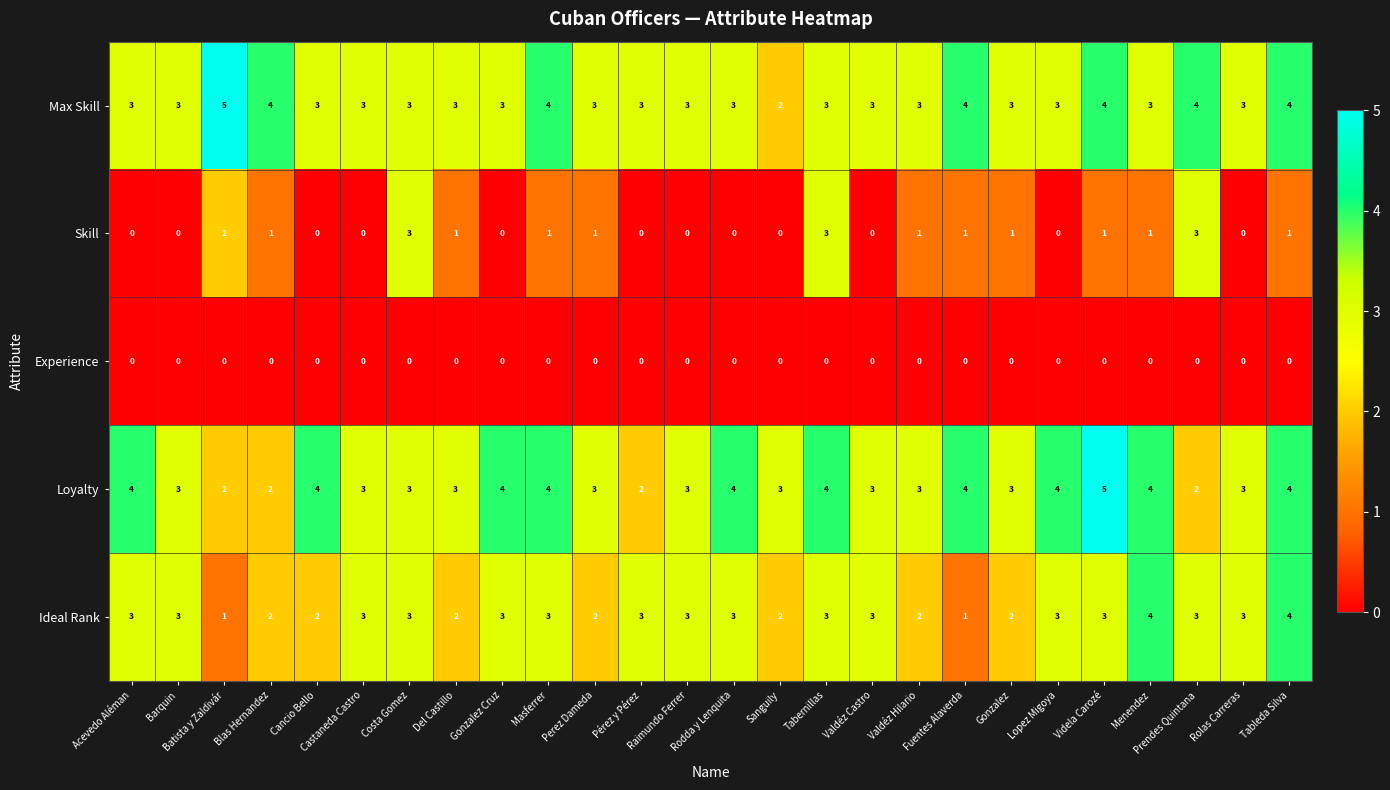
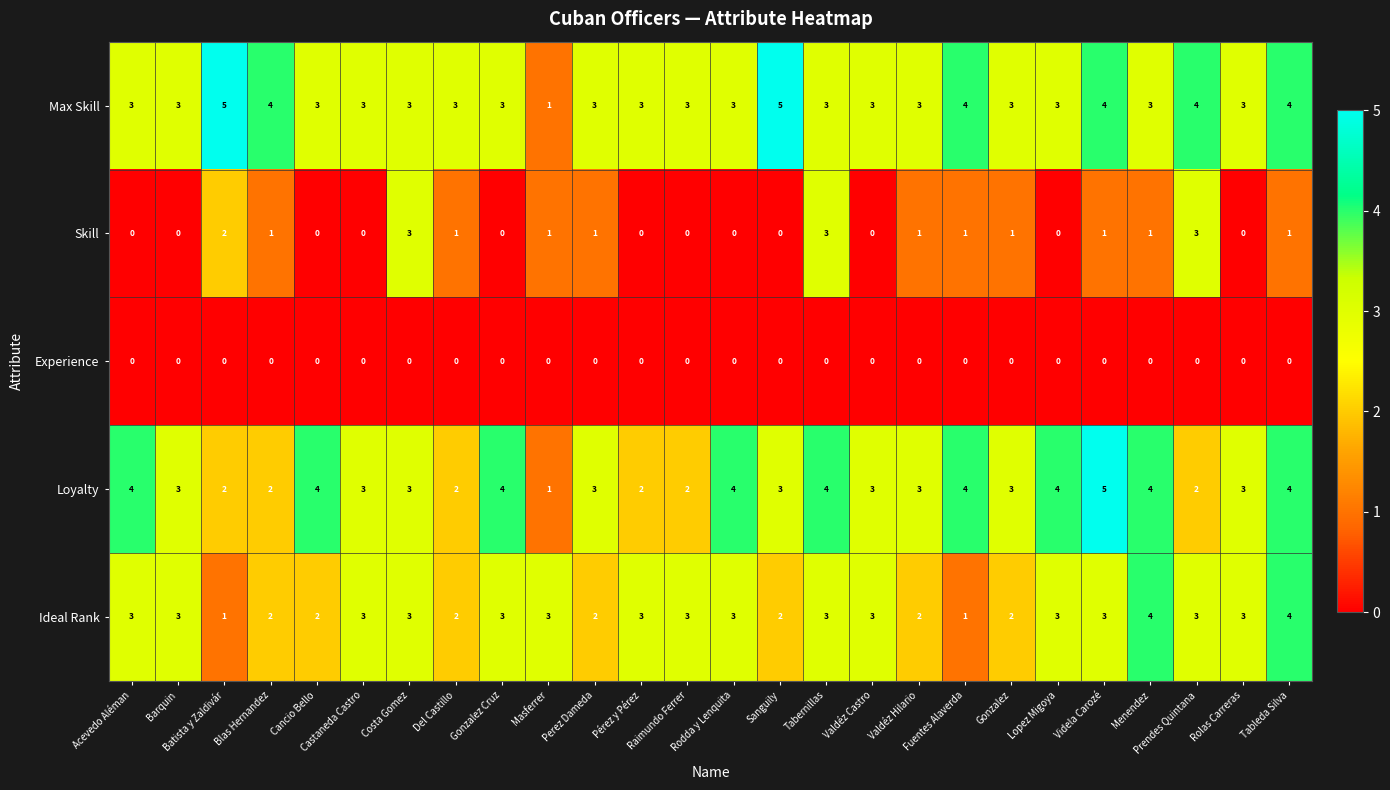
  {
    "Max Skill": {
      "Acevedo Aléman": 3,
      "Barquin": 3,
      "Batista y Zaldivár": 5,
      "Blas Hernandez": 4,
      "Cancio Bello": 3,
      "Castaneda Castro": 3,
      "Costa Gomez": 3,
      "Del Castillo": 3,
      "Gonzalez Cruz": 3,
-     "Masferrer": 4,
+     "Masferrer": 1,
      "Perez Dameda": 3,
      "Pérez y Pérez": 3,
      "Raimundo Ferrer": 3,
      "Rodda y Lenquita": 3,
-     "Sanguily": 2,
+     "Sanguily": 5,
      "Tabernillas": 3,
      "Valdéz Castro": 3,
      "Valdéz Hilario": 3,
      "Fuentes Alaverda": 4,
      "Gonzalez": 3,
      "Lopez Migoya": 3,
      "Videla Carozé": 4,
      "Menendez": 3,
      "Prendes Quintana": 4,
      "Rolas Carreras": 3,
      "Tableda Silva": 4
    },
    "Skill": {
      "Acevedo Aléman": 0,
      "Barquin": 0,
      "Batista y Zaldivár": 2,
      "Blas Hernandez": 1,
      "Cancio Bello": 0,
      "Castaneda Castro": 0,
      "Costa Gomez": 3,
      "Del Castillo": 1,
      "Gonzalez Cruz": 0,
      "Masferrer": 1,
      "Perez Dameda": 1,
      "Pérez y Pérez": 0,
      "Raimundo Ferrer": 0,
      "Rodda y Lenquita": 0,
      "Sanguily": 0,
      "Tabernillas": 3,
      "Valdéz Castro": 0,
      "Valdéz Hilario": 1,
      "Fuentes Alaverda": 1,
      "Gonzalez": 1,
      "Lopez Migoya": 0,
      "Videla Carozé": 1,
      "Menendez": 1,
      "Prendes Quintana": 3,
      "Rolas Carreras": 0,
      "Tableda Silva": 1
    },
    "Experience": {
      "Acevedo Aléman": 0,
      "Barquin": 0,
      "Batista y Zaldivár": 0,
      "Blas Hernandez": 0,
      "Cancio Bello": 0,
      "Castaneda Castro": 0,
      "Costa Gomez": 0,
      "Del Castillo": 0,
      "Gonzalez Cruz": 0,
      "Masferrer": 0,
      "Perez Dameda": 0,
      "Pérez y Pérez": 0,
      "Raimundo Ferrer": 0,
      "Rodda y Lenquita": 0,
      "Sanguily": 0,
      "Tabernillas": 0,
      "Valdéz Castro": 0,
      "Valdéz Hilario": 0,
      "Fuentes Alaverda": 0,
      "Gonzalez": 0,
      "Lopez Migoya": 0,
      "Videla Carozé": 0,
      "Menendez": 0,
      "Prendes Quintana": 0,
      "Rolas Carreras": 0,
      "Tableda Silva": 0
    },
    "Loyalty": {
      "Acevedo Aléman": 4,
      "Barquin": 3,
      "Batista y Zaldivár": 2,
      "Blas Hernandez": 2,
      "Cancio Bello": 4,
      "Castaneda Castro": 3,
      "Costa Gomez": 3,
-     "Del Castillo": 3,
+     "Del Castillo": 2,
      "Gonzalez Cruz": 4,
-     "Masferrer": 4,
+     "Masferrer": 1,
      "Perez Dameda": 3,
      "Pérez y Pérez": 2,
-     "Raimundo Ferrer": 3,
+     "Raimundo Ferrer": 2,
      "Rodda y Lenquita": 4,
      "Sanguily": 3,
      "Tabernillas": 4,
      "Valdéz Castro": 3,
      "Valdéz Hilario": 3,
      "Fuentes Alaverda": 4,
      "Gonzalez": 3,
      "Lopez Migoya": 4,
      "Videla Carozé": 5,
      "Menendez": 4,
      "Prendes Quintana": 2,
      "Rolas Carreras": 3,
      "Tableda Silva": 4
    },
    "Ideal Rank": {
      "Acevedo Aléman": 3,
      "Barquin": 3,
      "Batista y Zaldivár": 1,
      "Blas Hernandez": 2,
      "Cancio Bello": 2,
      "Castaneda Castro": 3,
      "Costa Gomez": 3,
      "Del Castillo": 2,
      "Gonzalez Cruz": 3,
      "Masferrer": 3,
      "Perez Dameda": 2,
      "Pérez y Pérez": 3,
      "Raimundo Ferrer": 3,
      "Rodda y Lenquita": 3,
      "Sanguily": 2,
      "Tabernillas": 3,
      "Valdéz Castro": 3,
      "Valdéz Hilario": 2,
      "Fuentes Alaverda": 1,
      "Gonzalez": 2,
      "Lopez Migoya": 3,
      "Videla Carozé": 3,
      "Menendez": 4,
      "Prendes Quintana": 3,
      "Rolas Carreras": 3,
      "Tableda Silva": 4
    }
  }
